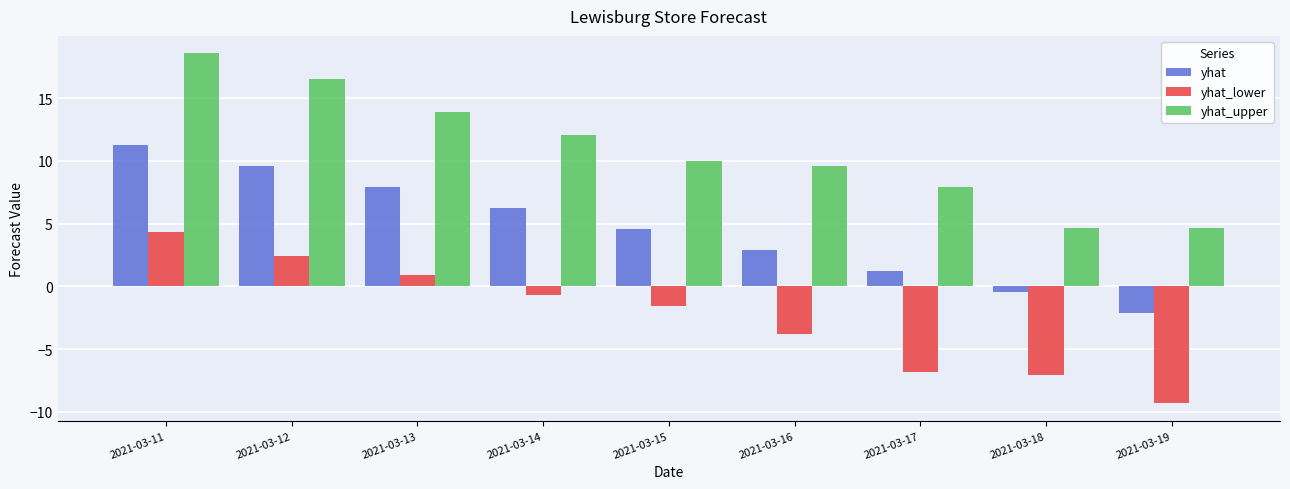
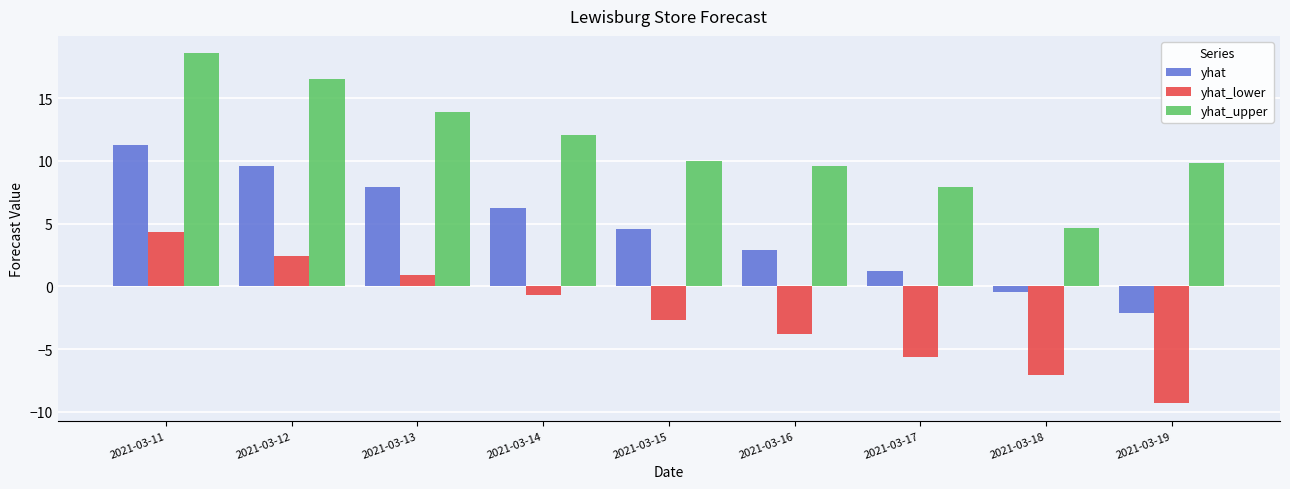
  {
    "yhat": {
      "2021-03-11": 11.3,
      "2021-03-12": 9.6,
      "2021-03-13": 7.9,
      "2021-03-14": 6.2,
      "2021-03-15": 4.6,
      "2021-03-16": 2.9,
      "2021-03-17": 1.2,
      "2021-03-18": -0.5,
      "2021-03-19": -2.2
    },
    "yhat_lower": {
      "2021-03-11": 4.3,
      "2021-03-12": 2.4,
      "2021-03-13": 0.9,
      "2021-03-14": -0.7,
-     "2021-03-15": -1.6,
+     "2021-03-15": -2.7,
      "2021-03-16": -3.8,
-     "2021-03-17": -6.8,
+     "2021-03-17": -5.7,
      "2021-03-18": -7.1,
      "2021-03-19": -9.3
    },
    "yhat_upper": {
      "2021-03-11": 18.6,
      "2021-03-12": 16.5,
      "2021-03-13": 13.9,
      "2021-03-14": 12.0,
      "2021-03-15": 10.0,
      "2021-03-16": 9.6,
      "2021-03-17": 7.9,
      "2021-03-18": 4.6,
-     "2021-03-19": 4.7
+     "2021-03-19": 9.8
    }
  }
